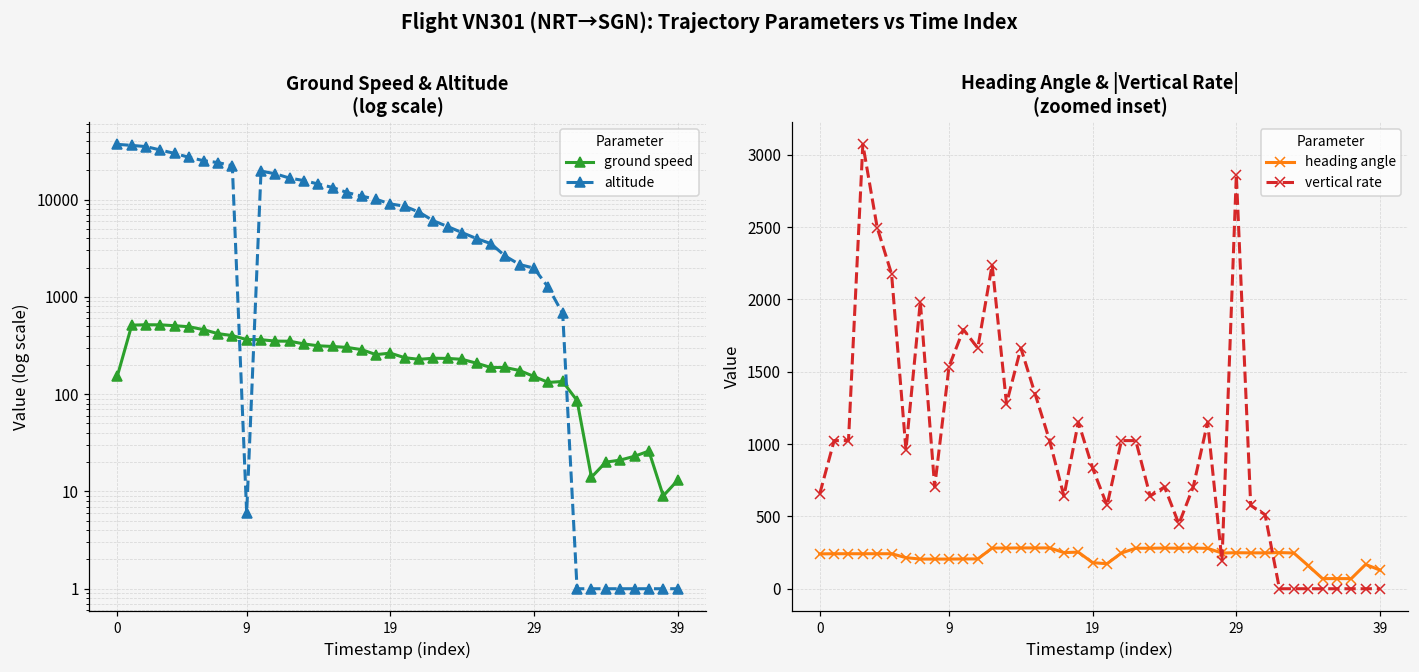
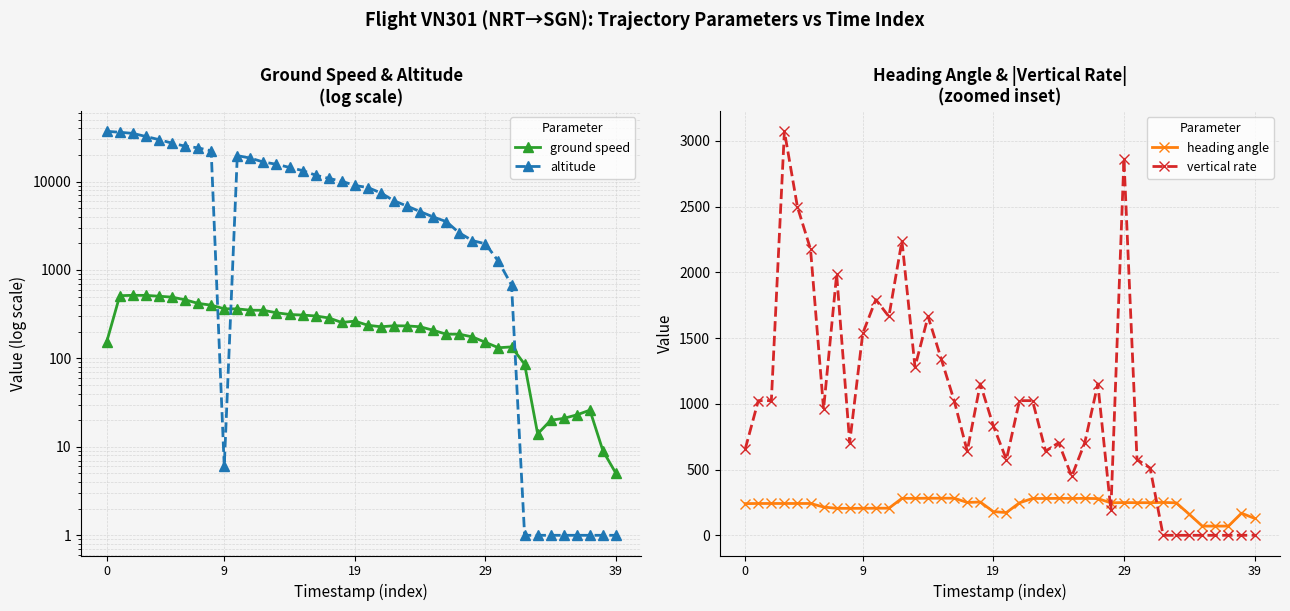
  {
    "Ground Speed & Altitude (log scale)": {
      "ground speed": {
        "0": 150,
        "9": 360,
        "19": 260,
        "29": 150,
-       "39": 13
+       "39": 5
      },
      "altitude": {
        "0": 37000,
        "9": 6,
        "19": 9000,
        "29": 2000,
        "39": 1
      }
    },
    "Heading Angle & |Vertical Rate| (zoomed inset)": {
      "heading angle": {
        "0": 240,
        "9": 210,
        "19": 180,
        "29": 250,
        "39": 130
      },
      "vertical rate": {
        "0": 660,
        "9": 1540,
        "19": 830,
        "29": 2860,
        "39": 0
      }
    }
  }
